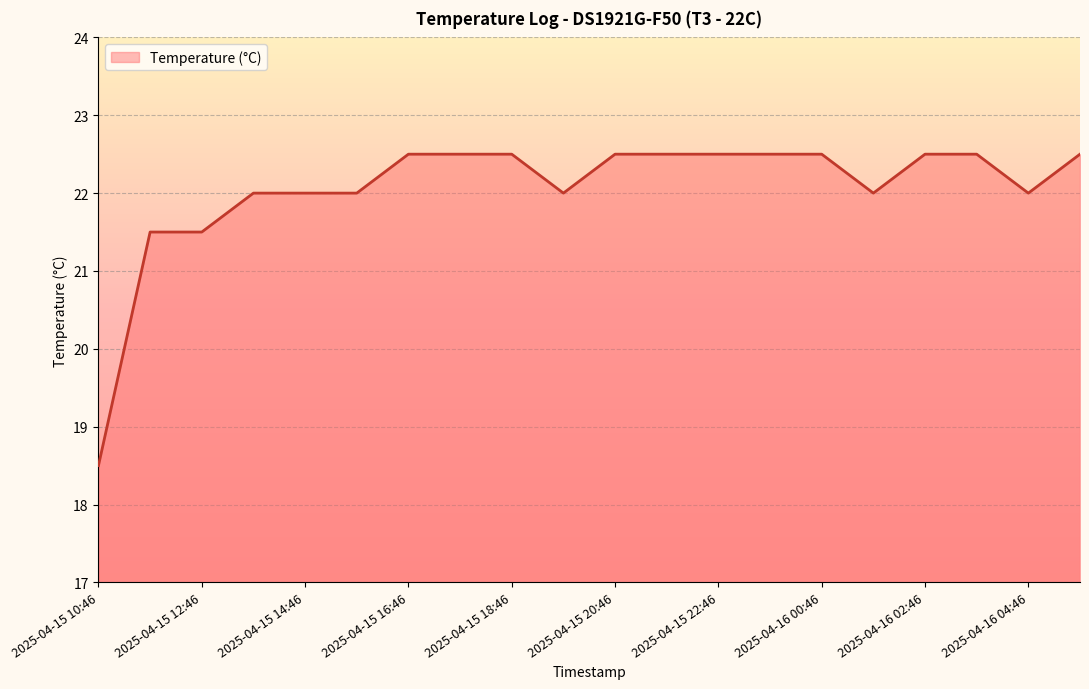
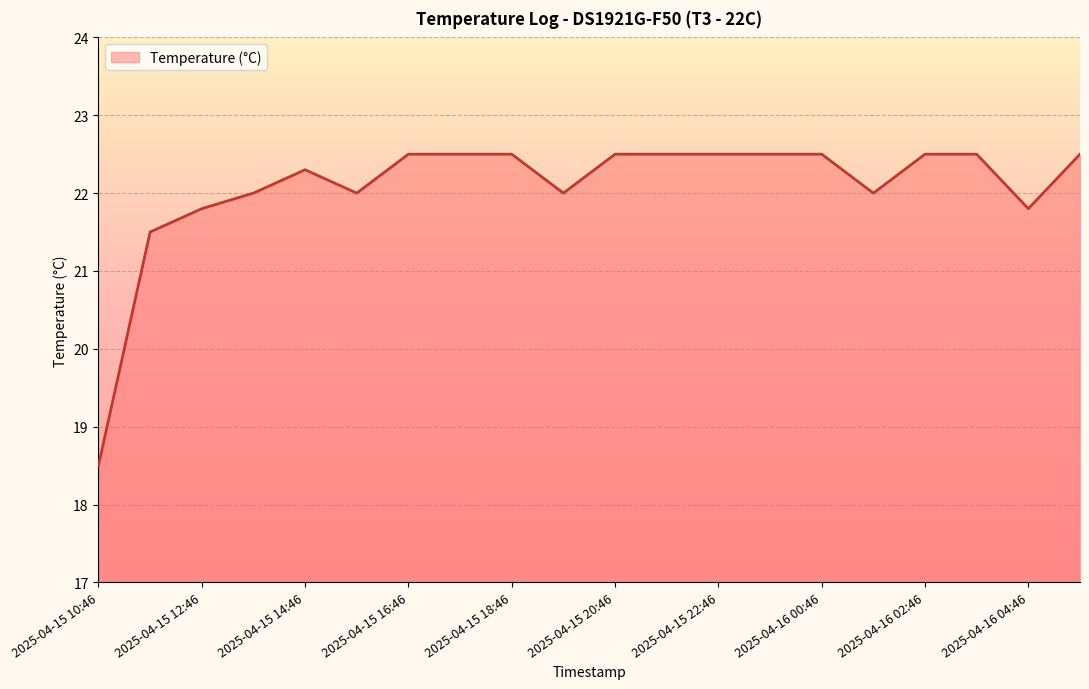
  {
    "2025-04-15 10:46": 18.5,
-   "2025-04-15 12:46": 21.5,
-   "2025-04-15 14:46": 22.0,
+   "2025-04-15 12:46": 21.8,
+   "2025-04-15 14:46": 22.3,
    "2025-04-15 16:46": 22.5,
    "2025-04-15 18:46": 22.5,
    "2025-04-15 20:46": 22.5,
    "2025-04-15 22:46": 22.5,
    "2025-04-16 00:46": 22.5,
    "2025-04-16 02:46": 22.5,
-   "2025-04-16 04:46": 22.0
+   "2025-04-16 04:46": 21.8
  }
